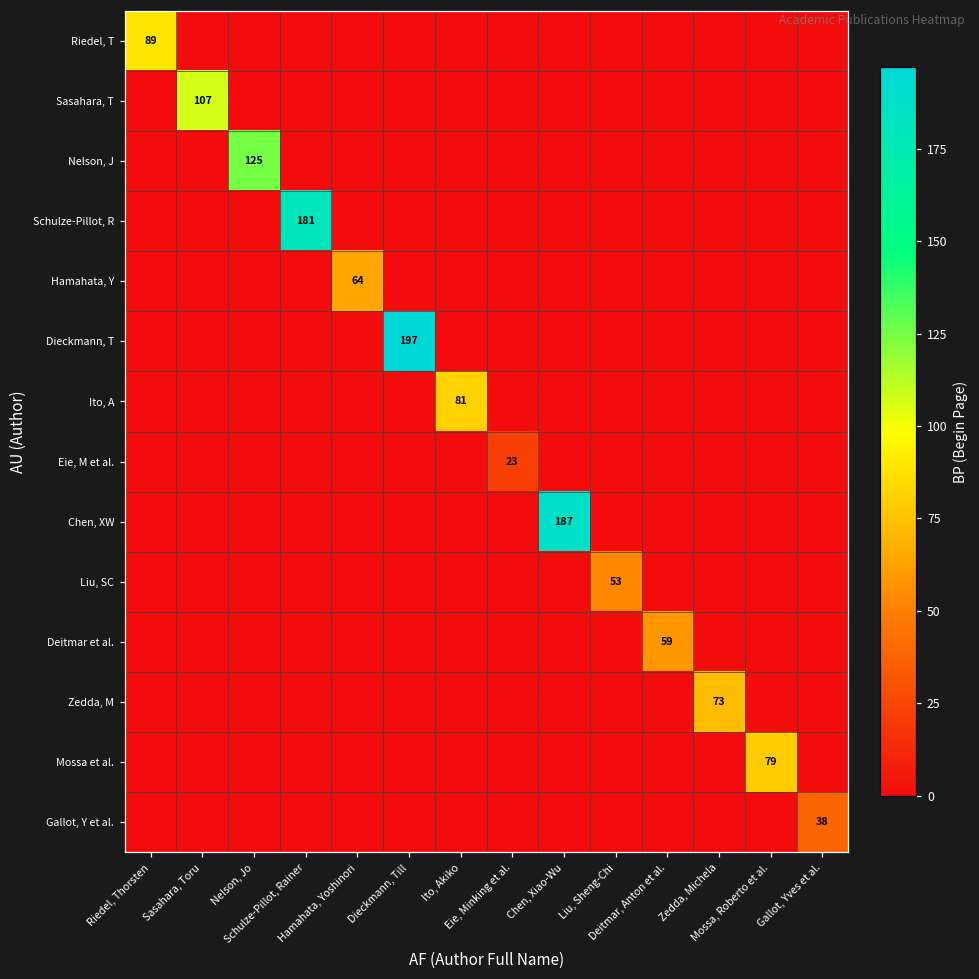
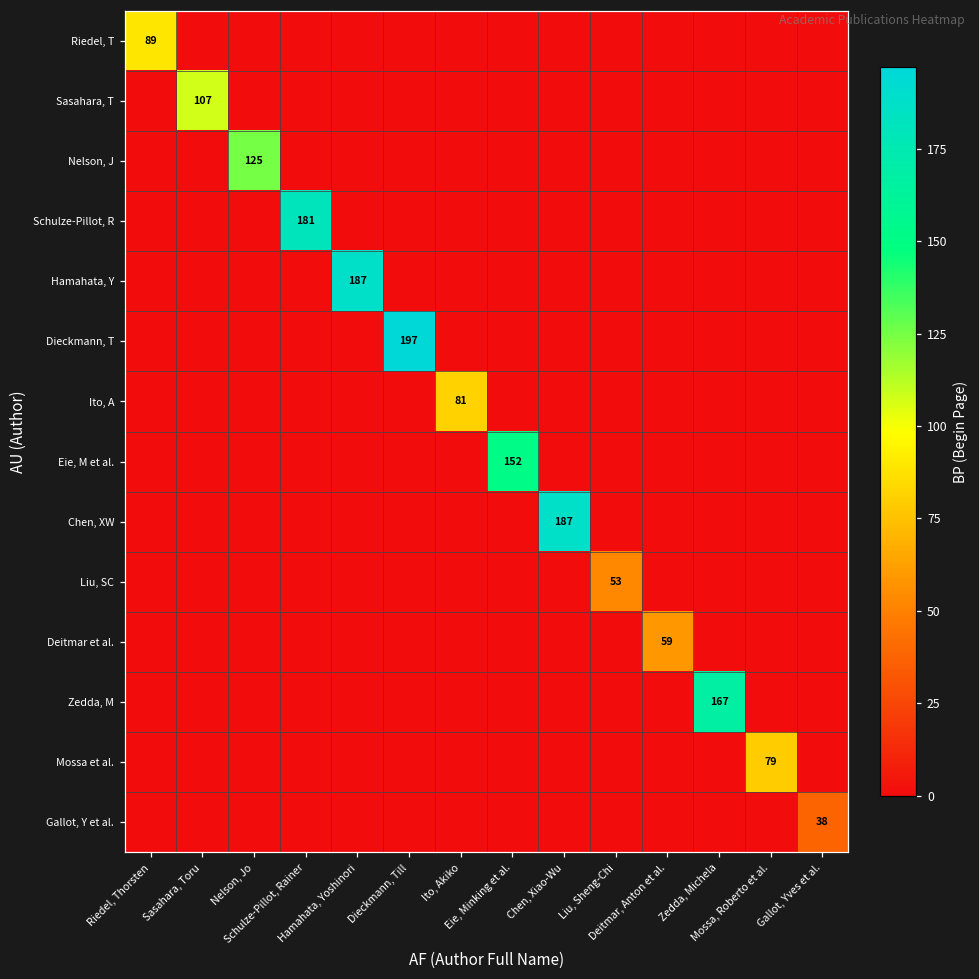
  {
    "Riedel, T": {
      "Riedel, Thorsten": 89
    },
    "Sasahara, T": {
      "Sasahara, Toru": 107
    },
    "Nelson, J": {
      "Nelson, Jo": 125
    },
    "Schulze-Pillot, R": {
      "Schulze-Pillot, Rainer": 181
    },
    "Hamahata, Y": {
-     "Hamahata, Yoshinori": 64
+     "Hamahata, Yoshinori": 187
    },
    "Dieckmann, T": {
      "Dieckmann, Till": 197
    },
    "Ito, A": {
      "Ito, Akiko": 81
    },
    "Eie, M et al.": {
-     "Eie, Minking et al.": 23
+     "Eie, Minking et al.": 152
    },
    "Chen, XW": {
      "Chen, Xiao-Wu": 187
    },
    "Liu, SC": {
      "Liu, Sheng-Chi": 53
    },
    "Deitmar et al.": {
      "Deitmar, Anton et al.": 59
    },
    "Zedda, M": {
-     "Zedda, Michela": 73
+     "Zedda, Michela": 167
    },
    "Mossa et al.": {
      "Mossa, Roberto et al.": 79
    },
    "Gallot, Y et al.": {
      "Gallot, Yves et al.": 38
    }
  }
